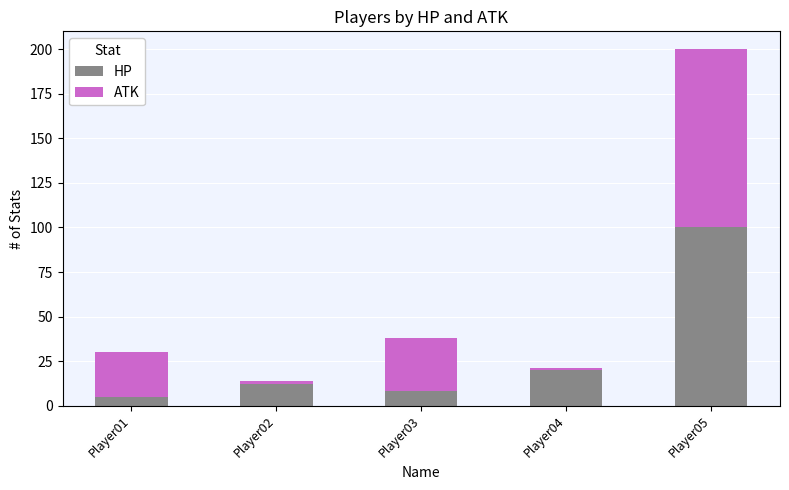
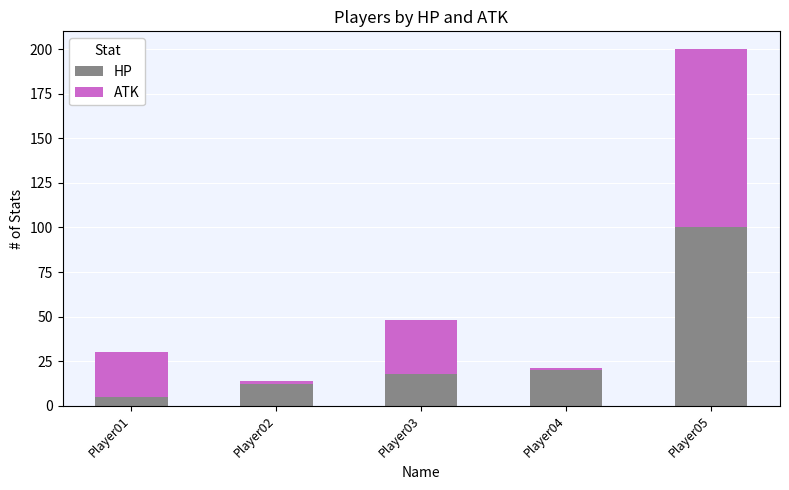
  {
    "HP": {
      "Player01": 5,
      "Player02": 12,
-     "Player03": 8,
+     "Player03": 18,
      "Player04": 20,
      "Player05": 100
    },
    "ATK": {
      "Player01": 25,
      "Player02": 2,
      "Player03": 30,
      "Player05": 100
    }
  }
